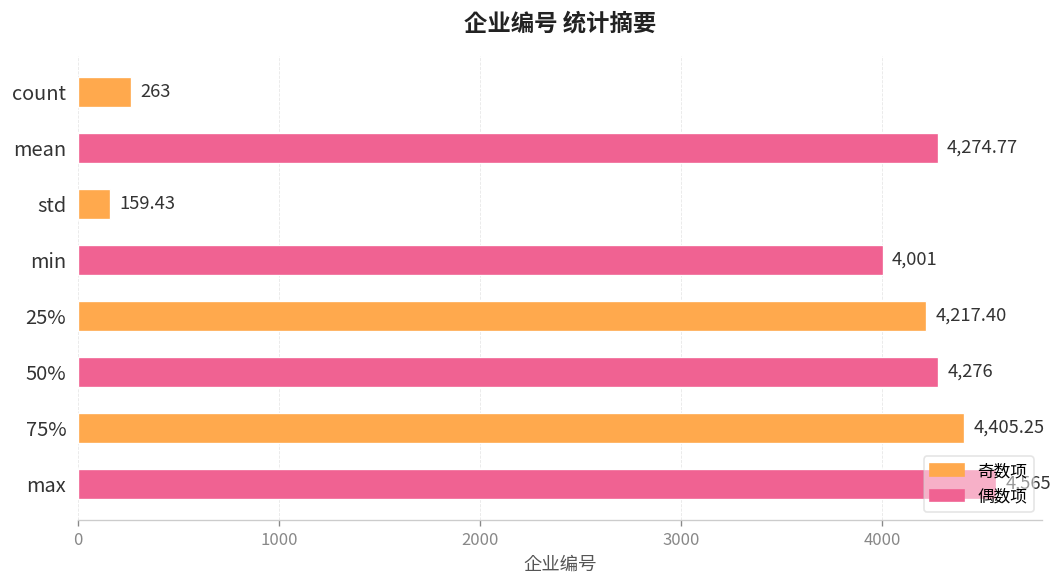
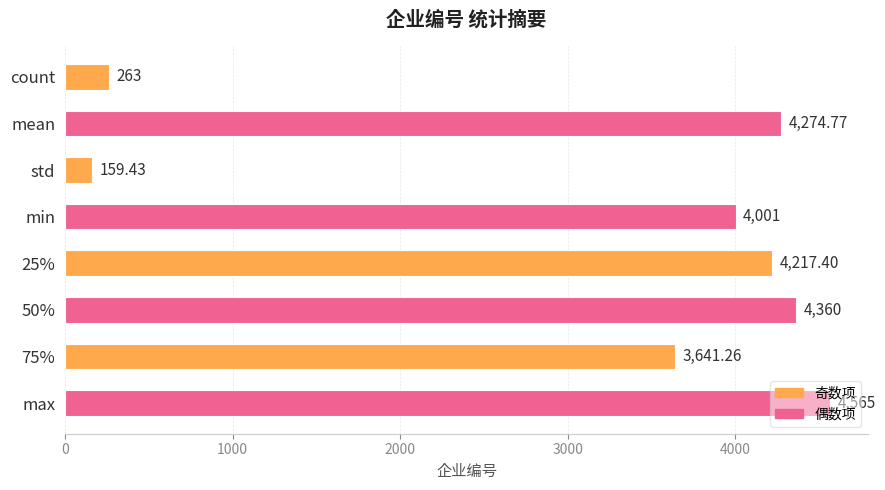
  {
    "count": "263",
    "mean": "4,274.77",
    "std": "159.43",
    "min": "4,001",
    "25%": "4,217.40",
-   "50%": "4,276",
-   "75%": "4,405.25"
+   "50%": "4,360",
+   "75%": "3,641.26"
  }
